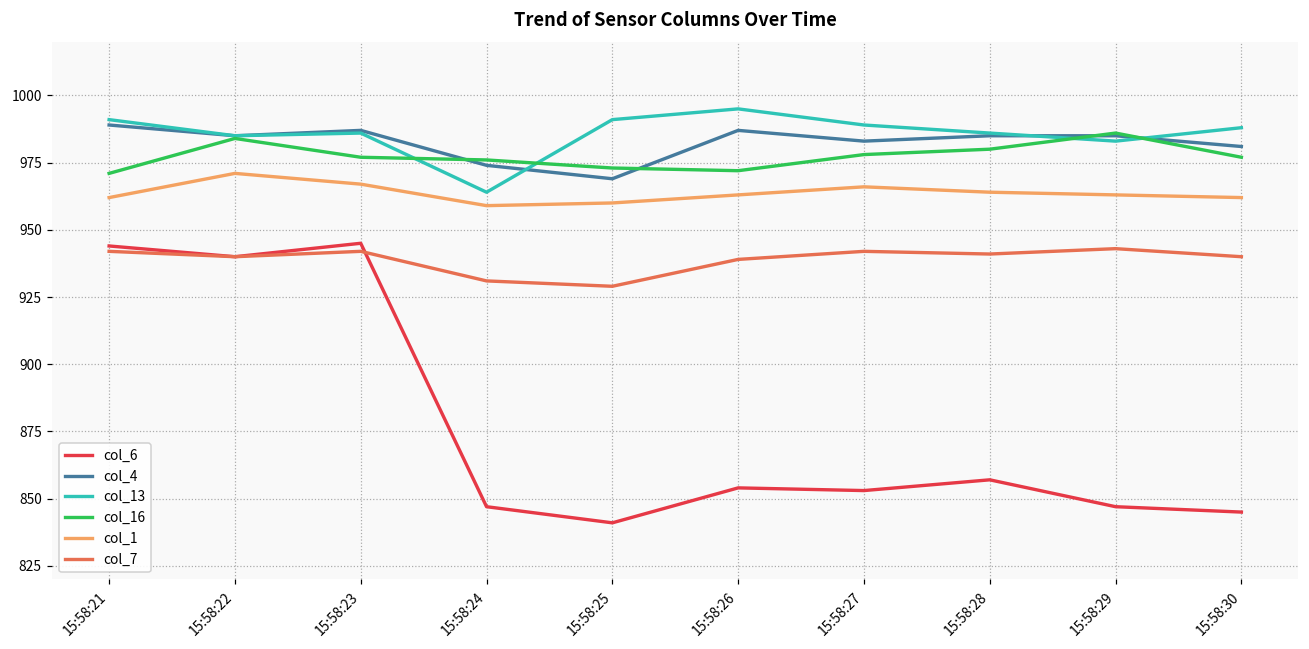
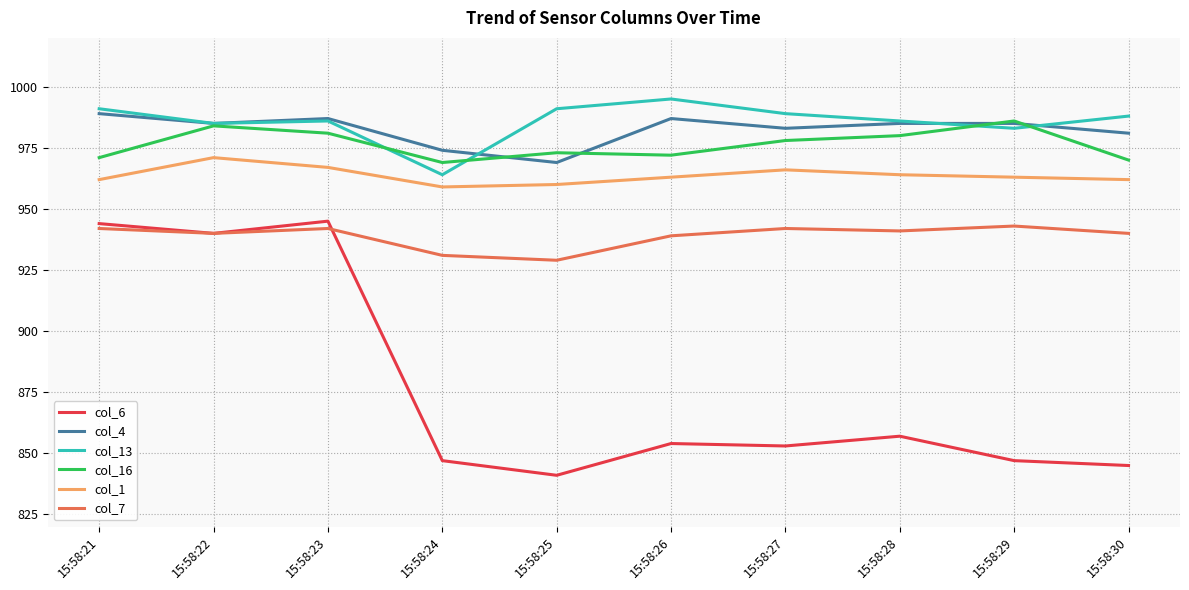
  {
    "col_4": {
      "15:58:21": 989,
      "15:58:24": 974,
      "15:58:25": 969,
      "15:58:26": 987,
      "15:58:27": 983,
      "15:58:30": 981
    },
    "col_13": {
      "15:58:21": 991,
      "15:58:24": 964,
      "15:58:25": 991,
      "15:58:26": 995,
      "15:58:27": 989,
      "15:58:29": 983,
      "15:58:30": 988
    },
    "col_16": {
      "15:58:21": 971,
-     "15:58:23": 977,
-     "15:58:24": 976,
+     "15:58:23": 981,
+     "15:58:24": 969,
      "15:58:25": 973,
      "15:58:26": 972,
      "15:58:27": 978,
      "15:58:28": 980,
-     "15:58:30": 977
+     "15:58:30": 970
    }
  }
